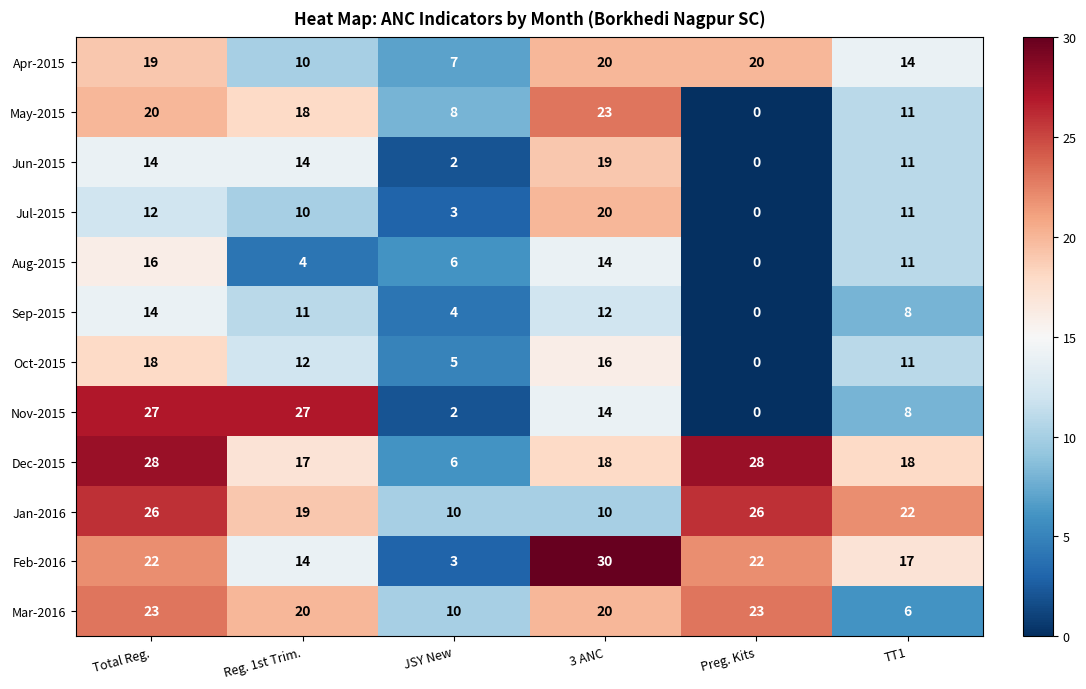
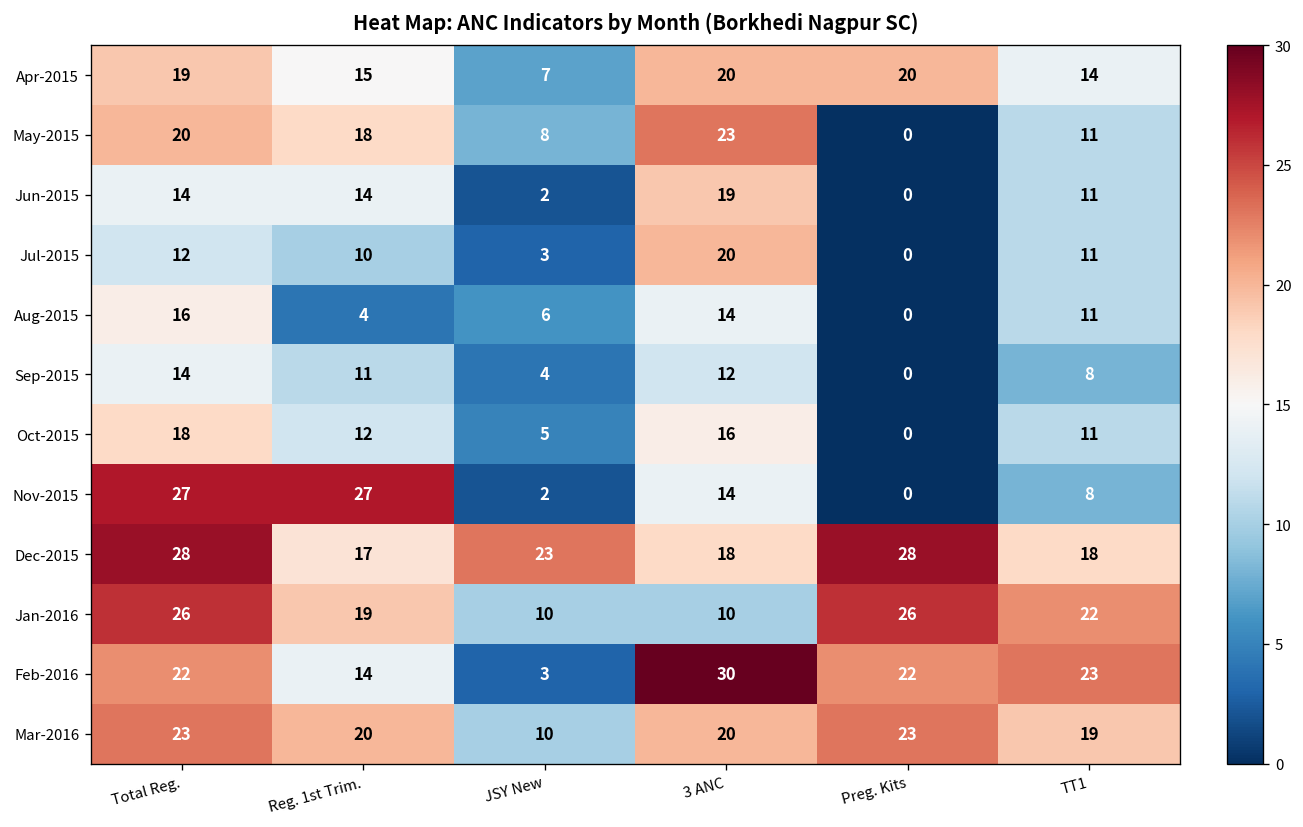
  {
    "Apr-2015": {
      "Total Reg.": 19,
-     "Reg. 1st Trim.": 10,
+     "Reg. 1st Trim.": 15,
      "JSY New": 7,
      "3 ANC": 20,
      "Preg. Kits": 20,
      "TT1": 14
    },
    "May-2015": {
      "Total Reg.": 20,
      "Reg. 1st Trim.": 18,
      "JSY New": 8,
      "3 ANC": 23,
      "Preg. Kits": 0,
      "TT1": 11
    },
    "Jun-2015": {
      "Total Reg.": 14,
      "Reg. 1st Trim.": 14,
      "JSY New": 2,
      "3 ANC": 19,
      "Preg. Kits": 0,
      "TT1": 11
    },
    "Jul-2015": {
      "Total Reg.": 12,
      "Reg. 1st Trim.": 10,
      "JSY New": 3,
      "3 ANC": 20,
      "Preg. Kits": 0,
      "TT1": 11
    },
    "Aug-2015": {
      "Total Reg.": 16,
      "Reg. 1st Trim.": 4,
      "JSY New": 6,
      "3 ANC": 14,
      "Preg. Kits": 0,
      "TT1": 11
    },
    "Sep-2015": {
      "Total Reg.": 14,
      "Reg. 1st Trim.": 11,
      "JSY New": 4,
      "3 ANC": 12,
      "Preg. Kits": 0,
      "TT1": 8
    },
    "Oct-2015": {
      "Total Reg.": 18,
      "Reg. 1st Trim.": 12,
      "JSY New": 5,
      "3 ANC": 16,
      "Preg. Kits": 0,
      "TT1": 11
    },
    "Nov-2015": {
      "Total Reg.": 27,
      "Reg. 1st Trim.": 27,
      "JSY New": 2,
      "3 ANC": 14,
      "Preg. Kits": 0,
      "TT1": 8
    },
    "Dec-2015": {
      "Total Reg.": 28,
      "Reg. 1st Trim.": 17,
-     "JSY New": 6,
+     "JSY New": 23,
      "3 ANC": 18,
      "Preg. Kits": 28,
      "TT1": 18
    },
    "Jan-2016": {
      "Total Reg.": 26,
      "Reg. 1st Trim.": 19,
      "JSY New": 10,
      "3 ANC": 10,
      "Preg. Kits": 26,
      "TT1": 22
    },
    "Feb-2016": {
      "Total Reg.": 22,
      "Reg. 1st Trim.": 14,
      "JSY New": 3,
      "3 ANC": 30,
      "Preg. Kits": 22,
-     "TT1": 17
+     "TT1": 23
    },
    "Mar-2016": {
      "Total Reg.": 23,
      "Reg. 1st Trim.": 20,
      "JSY New": 10,
      "3 ANC": 20,
      "Preg. Kits": 23,
-     "TT1": 6
+     "TT1": 19
    }
  }
